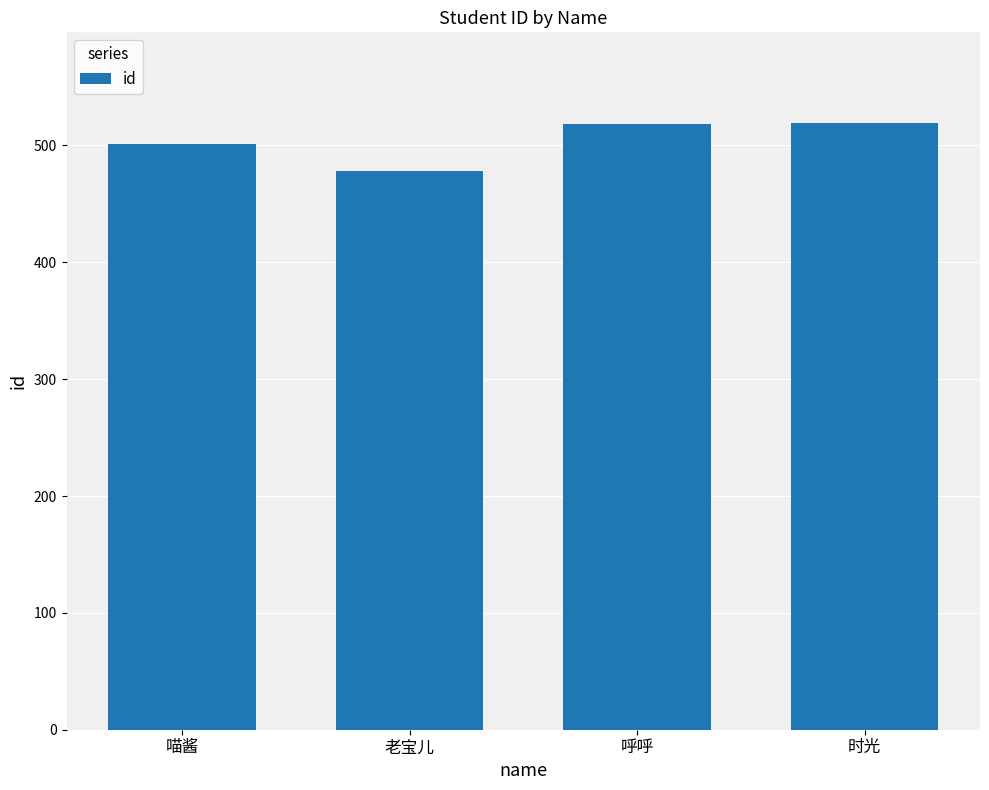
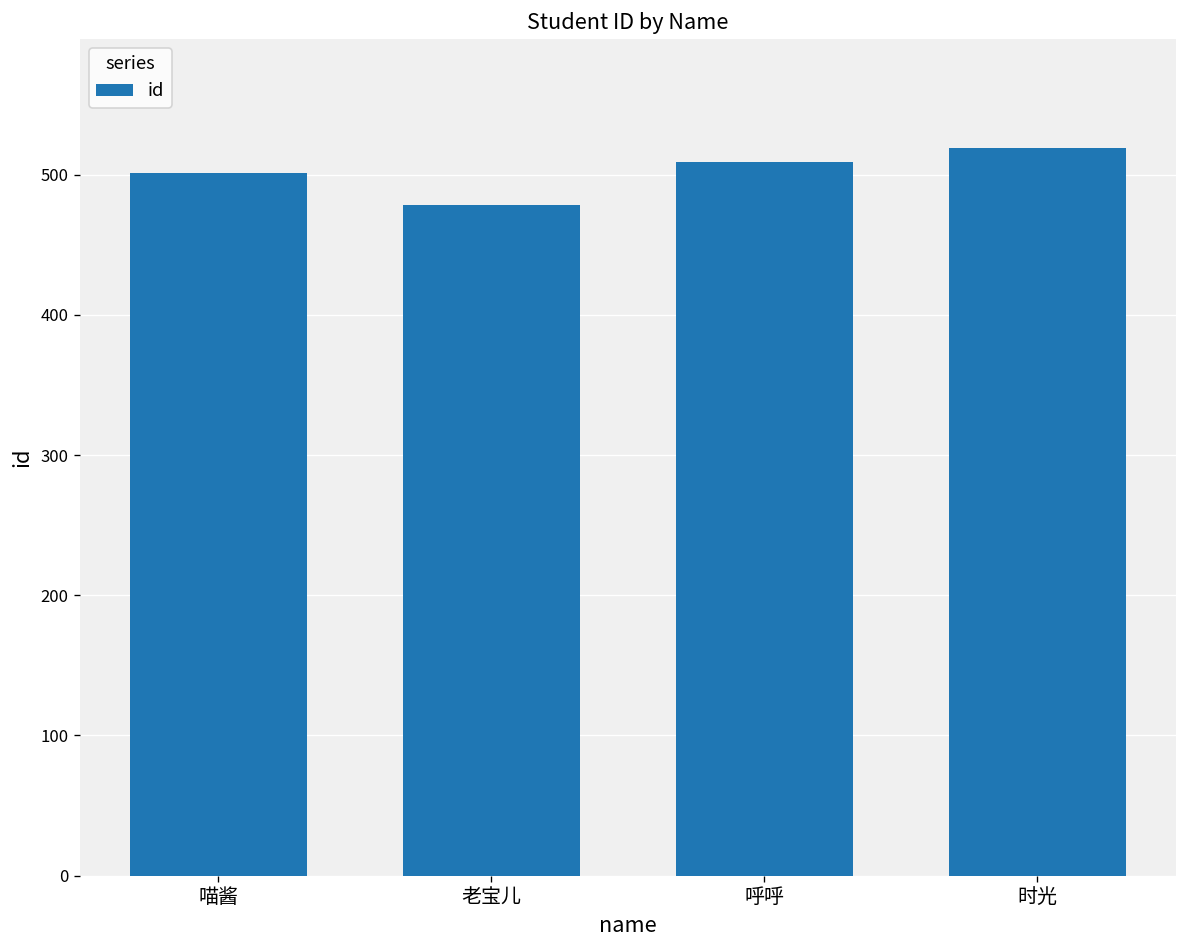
  {
    "喵酱": 501,
    "老宝儿": 478,
-   "呼呼": 518,
+   "呼呼": 509,
    "时光": 519
  }
